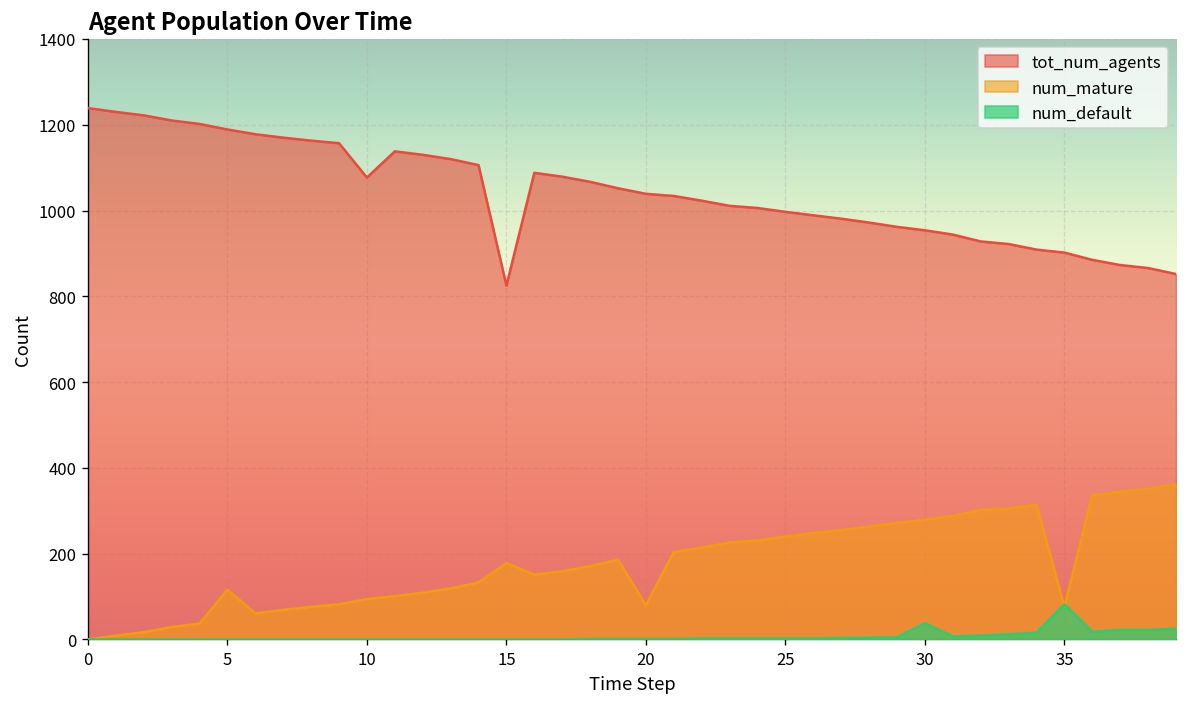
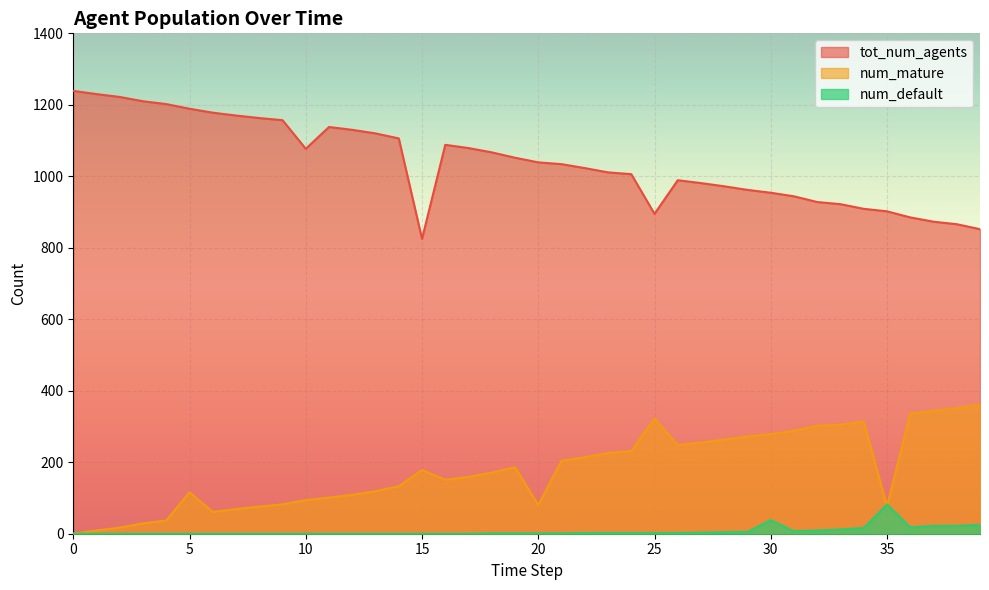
  {
    "tot_num_agents": {
      "0": 1240,
      "5": 1190,
      "10": 1080,
      "15": 830,
      "20": 1040,
-     "25": 1000,
+     "25": 900,
      "30": 950,
      "35": 900
    },
    "num_mature": {
      "5": 120,
      "10": 90,
      "15": 180,
      "20": 80,
-     "25": 240,
+     "25": 320,
      "30": 280
    },
    "num_default": {
      "5": 0,
      "10": 0,
      "15": 0,
      "20": 0,
      "25": 0,
      "30": 40
    }
  }
